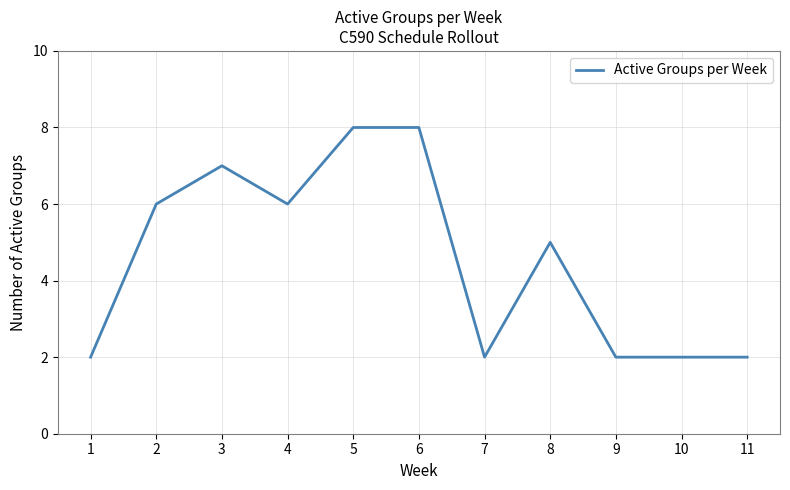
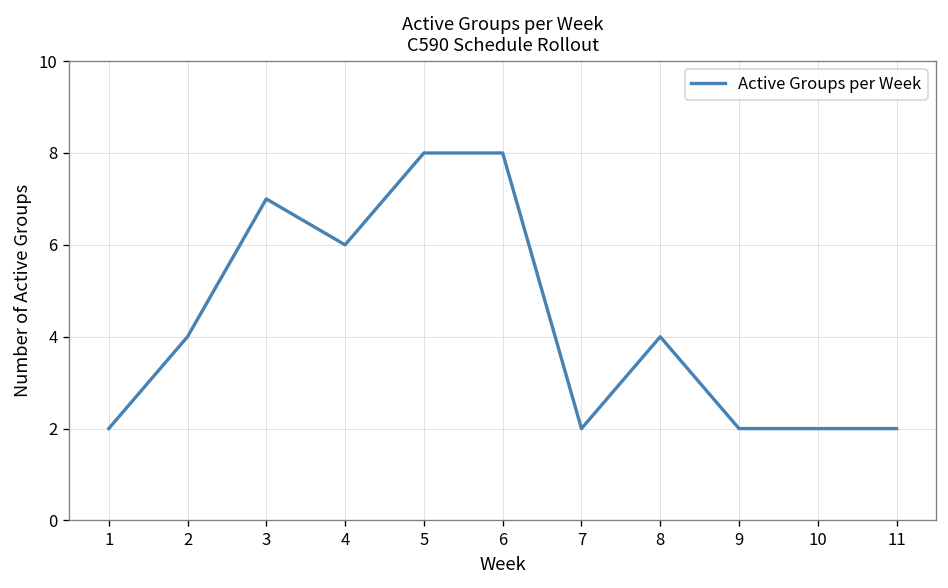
  {
    "1": 2,
-   "2": 6,
+   "2": 4,
    "3": 7,
    "4": 6,
    "5": 8,
    "6": 8,
    "7": 2,
-   "8": 5,
+   "8": 4,
    "9": 2,
    "10": 2,
    "11": 2
  }
